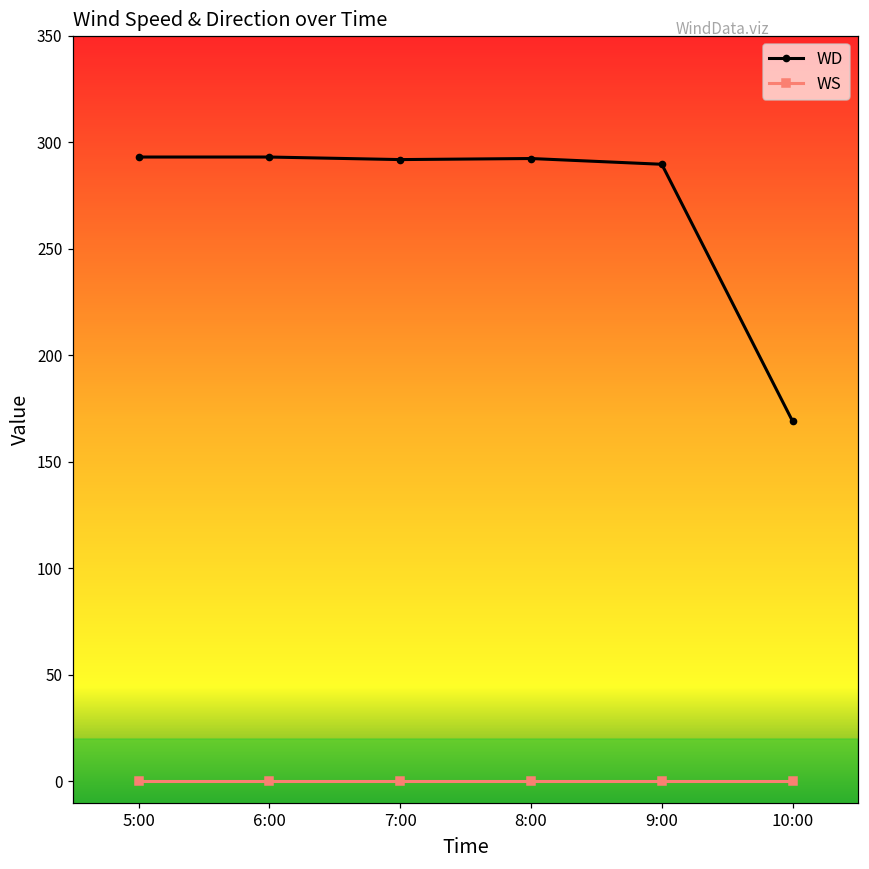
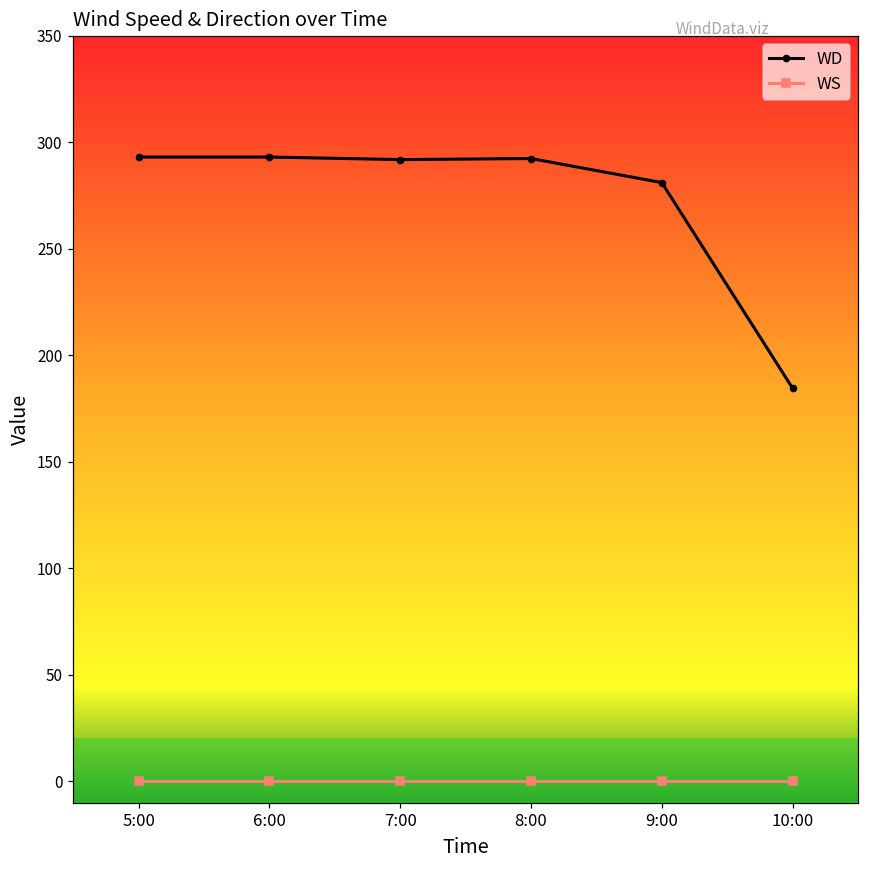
  {
    "WD": {
      "5:00": 293,
      "6:00": 293,
      "7:00": 292,
      "8:00": 292,
-     "9:00": 290,
-     "10:00": 169
+     "9:00": 281,
+     "10:00": 185
    }
  }
